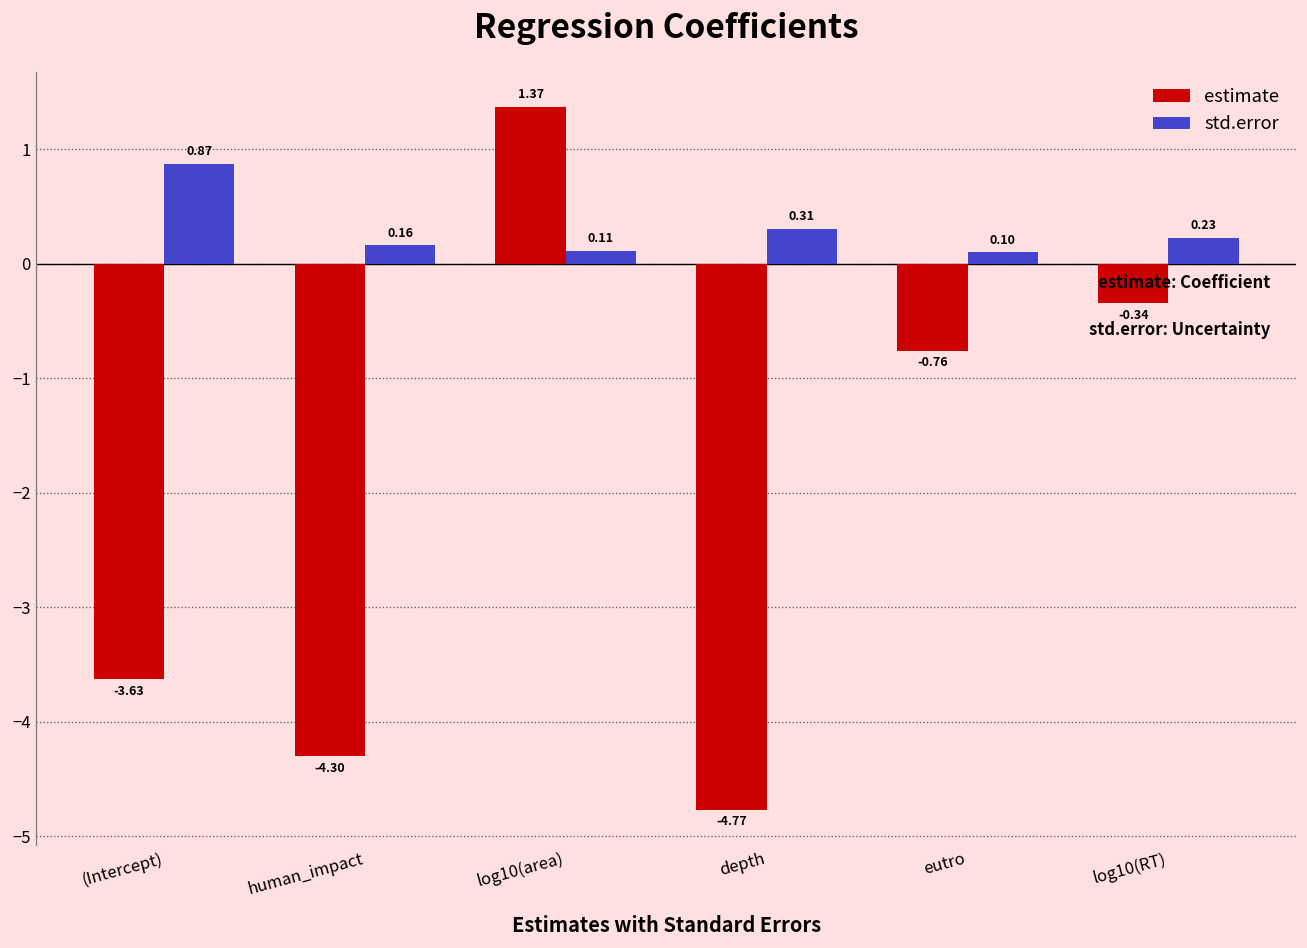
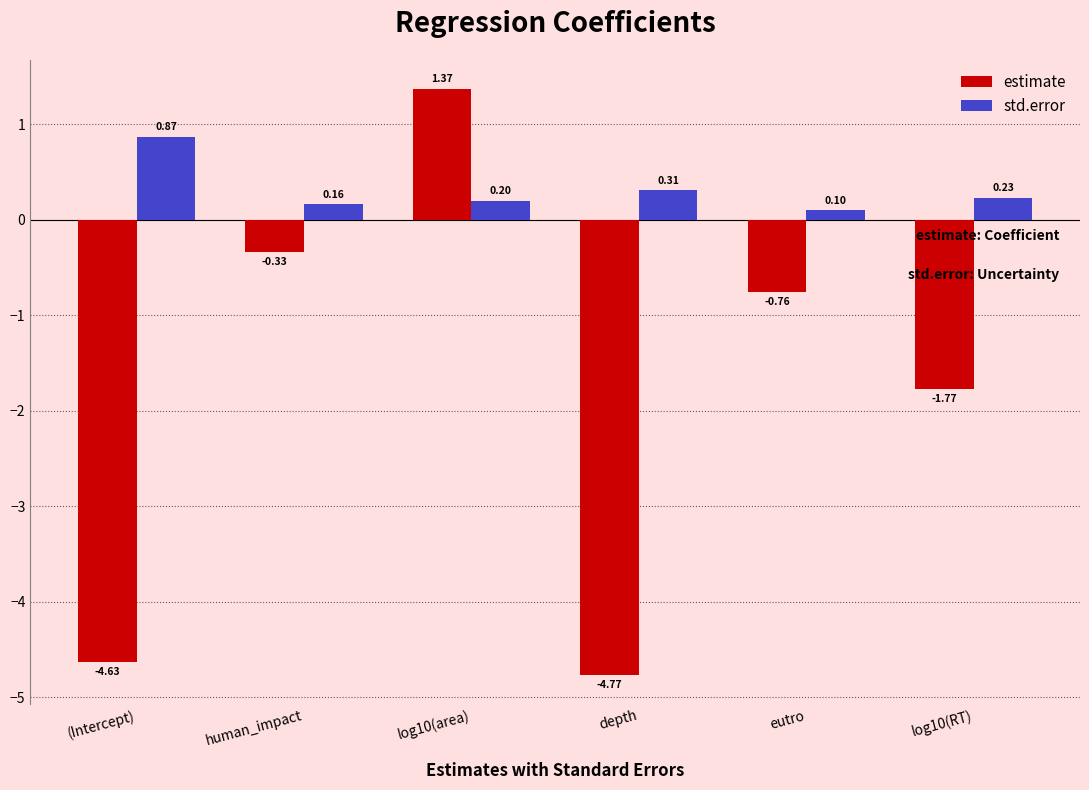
  {
    "estimate": {
-     "(Intercept)": -3.63,
-     "human_impact": -4.30,
+     "(Intercept)": -4.63,
+     "human_impact": -0.33,
      "log10(area)": 1.37,
      "depth": -4.77,
      "eutro": -0.76,
-     "log10(RT)": -0.34
+     "log10(RT)": -1.77
    },
    "std.error": {
      "(Intercept)": 0.87,
      "human_impact": 0.16,
-     "log10(area)": 0.11,
+     "log10(area)": 0.20,
      "depth": 0.31,
      "eutro": 0.10,
      "log10(RT)": 0.23
    }
  }
